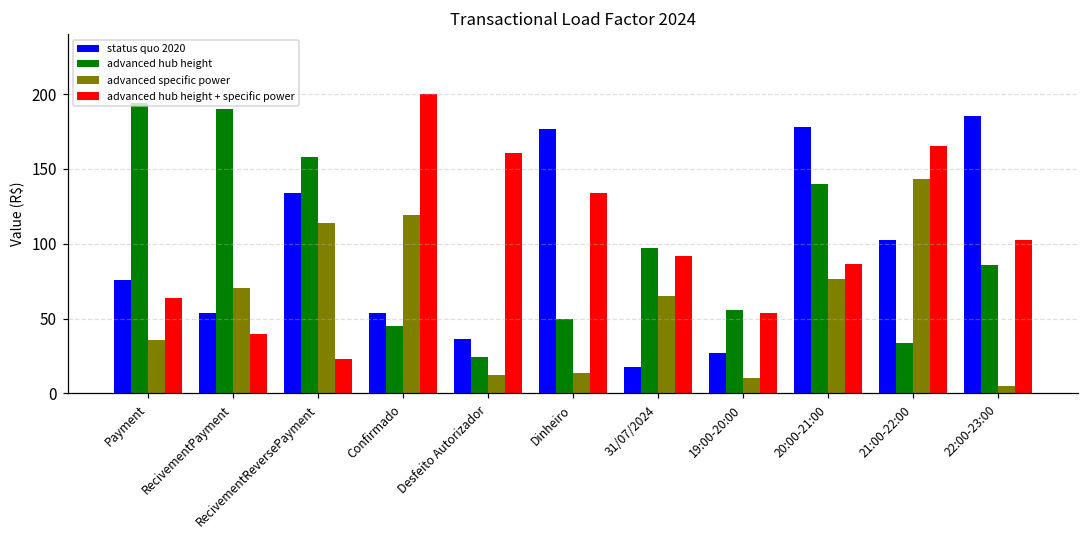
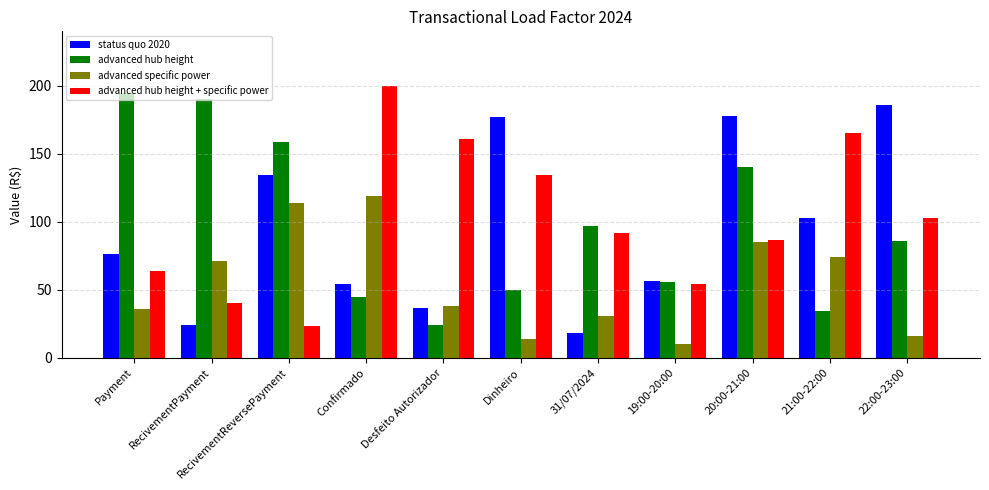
  {
    "status quo 2020": {
      "Payment": 76,
-     "RecivementPayment": 54,
+     "RecivementPayment": 24,
      "RecivementReversePayment": 134,
      "Confirmado": 54,
      "Desfeito Autorizador": 37,
      "Dinheiro": 177,
      "31/07/2024": 18,
-     "19:00-20:00": 27,
+     "19:00-20:00": 57,
      "20:00-21:00": 178,
      "21:00-22:00": 102,
      "22:00-23:00": 186
    },
    "advanced hub height": {
      "RecivementReversePayment": 158,
      "Confirmado": 45,
      "Desfeito Autorizador": 24,
      "Dinheiro": 50,
      "31/07/2024": 97,
      "19:00-20:00": 56,
      "20:00-21:00": 140,
      "21:00-22:00": 34,
      "22:00-23:00": 86
    },
    "advanced specific power": {
      "Payment": 36,
      "RecivementPayment": 71,
      "RecivementReversePayment": 114,
      "Confirmado": 119,
-     "Desfeito Autorizador": 12,
+     "Desfeito Autorizador": 38,
      "Dinheiro": 14,
-     "31/07/2024": 65,
+     "31/07/2024": 30,
      "19:00-20:00": 10,
-     "20:00-21:00": 76,
-     "21:00-22:00": 143,
-     "22:00-23:00": 5
+     "20:00-21:00": 85,
+     "21:00-22:00": 74,
+     "22:00-23:00": 16
    },
    "advanced hub height + specific power": {
      "Payment": 64,
      "RecivementPayment": 40,
      "RecivementReversePayment": 23,
      "Confirmado": 200,
      "Desfeito Autorizador": 161,
      "Dinheiro": 134,
      "31/07/2024": 92,
      "19:00-20:00": 54,
      "20:00-21:00": 86,
      "21:00-22:00": 165,
      "22:00-23:00": 102
    }
  }
